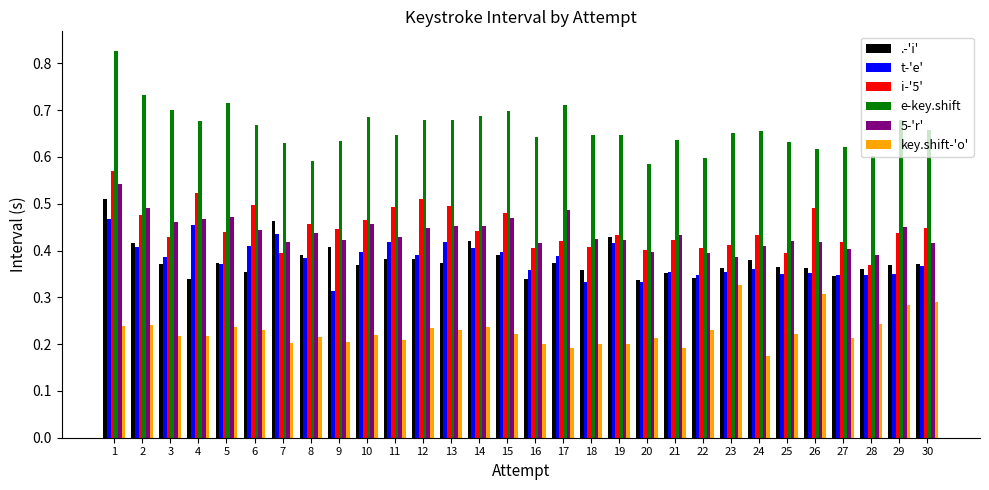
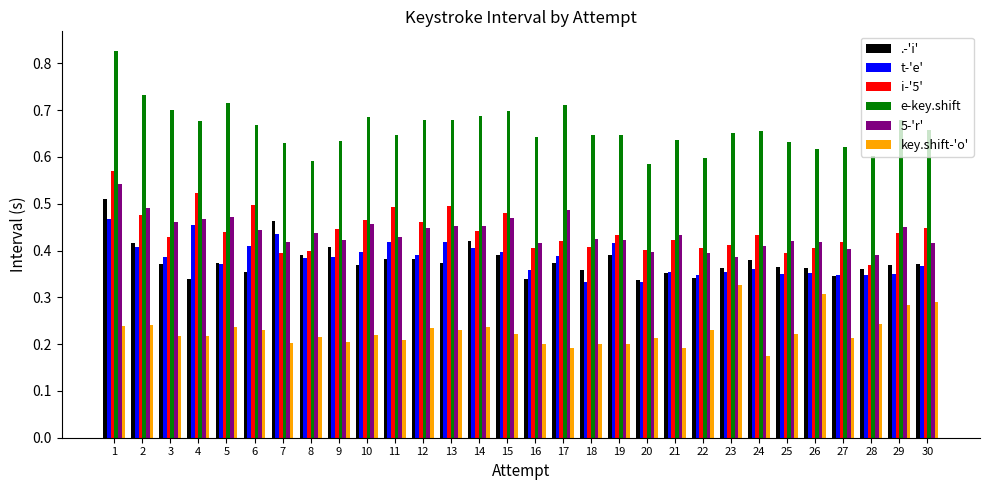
  {
    ".-'i'": {
      "1": 0.51,
      "2": 0.42,
      "3": 0.37,
      "4": 0.34,
      "5": 0.37,
      "6": 0.35,
      "7": 0.46,
      "8": 0.39,
      "9": 0.41,
      "10": 0.37,
      "11": 0.38,
      "12": 0.38,
      "13": 0.37,
      "14": 0.42,
      "15": 0.39,
      "16": 0.34,
      "17": 0.37,
      "18": 0.36,
-     "19": 0.43,
+     "19": 0.39,
      "20": 0.34,
      "21": 0.35,
      "22": 0.34,
      "23": 0.36,
      "24": 0.38,
      "25": 0.37,
      "26": 0.36,
      "27": 0.35,
      "28": 0.36,
      "29": 0.37,
      "30": 0.37
    },
    "t-'e'": {
      "1": 0.47,
      "2": 0.41,
      "3": 0.39,
      "4": 0.46,
      "5": 0.37,
      "6": 0.41,
      "7": 0.44,
      "8": 0.38,
-     "9": 0.31,
+     "9": 0.39,
      "10": 0.40,
      "11": 0.42,
      "12": 0.39,
      "13": 0.42,
      "14": 0.41,
      "15": 0.40,
      "16": 0.36,
      "17": 0.39,
      "18": 0.33,
      "19": 0.42,
      "20": 0.33,
      "21": 0.35,
      "22": 0.35,
      "23": 0.35,
      "24": 0.36,
      "25": 0.35,
      "26": 0.35,
      "27": 0.35,
      "28": 0.35,
      "29": 0.35,
      "30": 0.37
    },
    "i-'5'": {
      "1": 0.57,
      "2": 0.48,
      "3": 0.43,
      "4": 0.52,
      "5": 0.44,
      "6": 0.50,
      "7": 0.40,
-     "8": 0.46,
+     "8": 0.40,
      "9": 0.45,
      "10": 0.47,
      "11": 0.49,
-     "12": 0.51,
+     "12": 0.46,
      "13": 0.50,
      "14": 0.44,
      "15": 0.48,
      "16": 0.41,
      "17": 0.42,
      "18": 0.41,
      "19": 0.43,
      "20": 0.40,
      "21": 0.42,
      "22": 0.41,
      "23": 0.41,
      "24": 0.43,
      "25": 0.40,
-     "26": 0.49,
+     "26": 0.41,
      "27": 0.42,
      "28": 0.37,
      "29": 0.44,
      "30": 0.45
    },
    "e-key.shift": {
      "1": 0.83,
      "2": 0.73,
      "3": 0.70,
      "4": 0.68,
      "5": 0.72,
      "6": 0.67,
      "7": 0.63,
      "8": 0.59,
      "9": 0.63,
      "10": 0.69,
      "11": 0.65,
      "12": 0.68,
      "13": 0.68,
      "14": 0.69,
      "15": 0.70,
      "16": 0.64,
      "17": 0.71,
      "18": 0.65,
      "19": 0.65,
      "20": 0.58,
      "21": 0.64,
      "22": 0.60,
      "23": 0.65,
      "24": 0.65,
      "25": 0.63,
      "26": 0.62,
      "27": 0.62
    },
    "5-'r'": {
      "1": 0.54,
      "2": 0.49,
      "3": 0.46,
      "4": 0.47,
      "5": 0.47,
      "6": 0.44,
      "7": 0.42,
      "8": 0.44,
      "9": 0.42,
      "10": 0.46,
      "11": 0.43,
      "12": 0.45,
      "13": 0.45,
      "14": 0.45,
      "15": 0.47,
      "16": 0.42,
      "17": 0.49,
      "18": 0.43,
      "19": 0.42,
      "20": 0.40,
      "21": 0.43,
      "22": 0.40,
      "23": 0.39,
      "24": 0.41,
      "25": 0.42,
      "26": 0.42,
      "27": 0.40,
      "28": 0.39,
      "29": 0.45,
      "30": 0.42
    },
    "key.shift-'o'": {
      "1": 0.24,
      "2": 0.24,
      "3": 0.22,
      "4": 0.22,
      "5": 0.24,
      "6": 0.23,
      "7": 0.20,
      "8": 0.21,
      "9": 0.20,
      "10": 0.22,
      "11": 0.21,
      "12": 0.23,
      "13": 0.23,
      "14": 0.24,
      "15": 0.22,
      "16": 0.20,
      "17": 0.19,
      "18": 0.20,
      "19": 0.20,
      "20": 0.21,
      "21": 0.19,
      "22": 0.23,
      "23": 0.33,
      "24": 0.18,
      "25": 0.22,
      "26": 0.31,
      "27": 0.21,
      "28": 0.24,
      "29": 0.28,
      "30": 0.29
    }
  }
